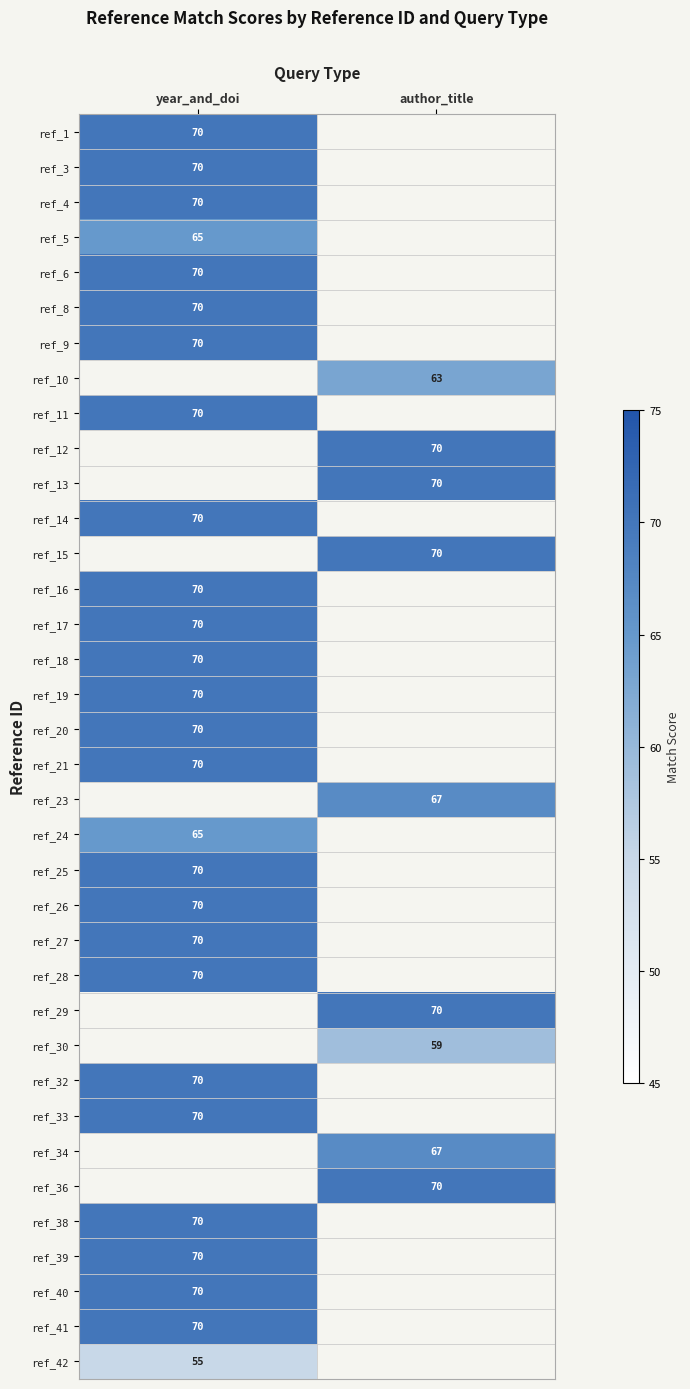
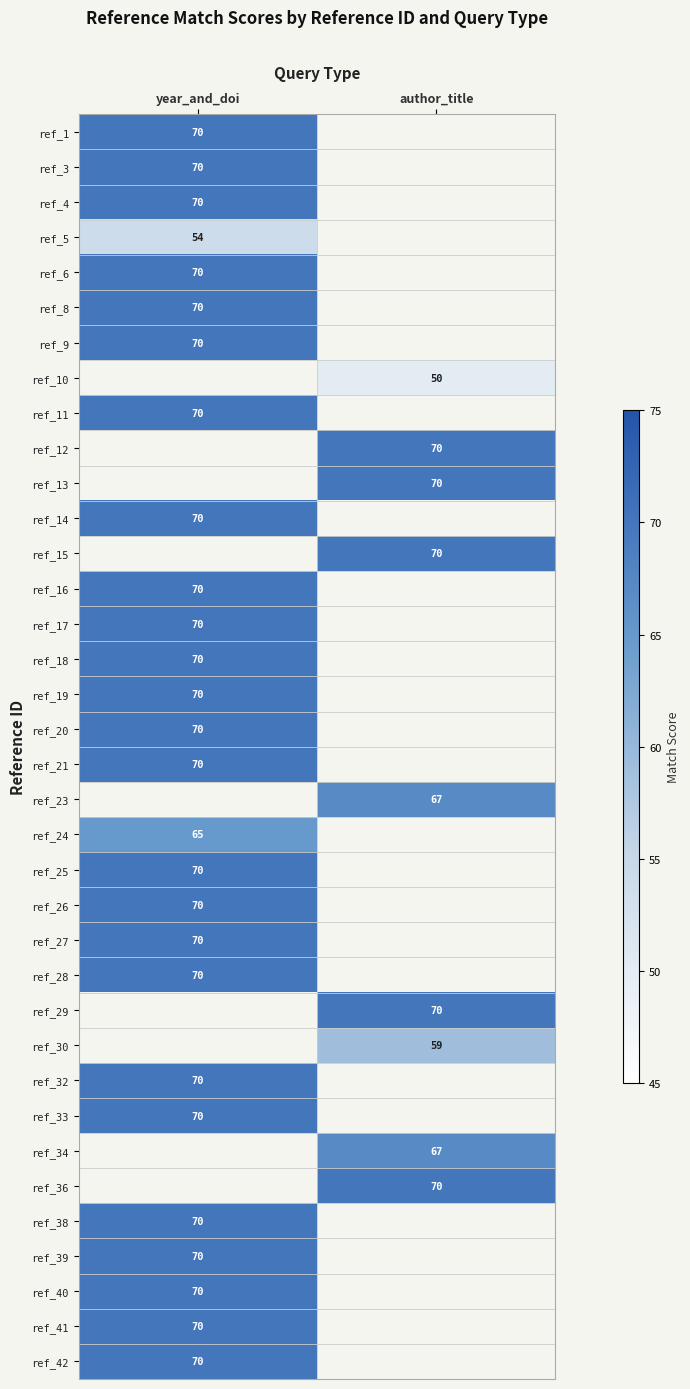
  {
    "ref_1": {
      "year_and_doi": 70
    },
    "ref_3": {
      "year_and_doi": 70
    },
    "ref_4": {
      "year_and_doi": 70
    },
    "ref_5": {
-     "year_and_doi": 65
+     "year_and_doi": 54
    },
    "ref_6": {
      "year_and_doi": 70
    },
    "ref_8": {
      "year_and_doi": 70
    },
    "ref_9": {
      "year_and_doi": 70
    },
    "ref_10": {
-     "author_title": 63
+     "author_title": 50
    },
    "ref_11": {
      "year_and_doi": 70
    },
    "ref_12": {
      "author_title": 70
    },
    "ref_13": {
      "author_title": 70
    },
    "ref_14": {
      "year_and_doi": 70
    },
    "ref_15": {
      "author_title": 70
    },
    "ref_16": {
      "year_and_doi": 70
    },
    "ref_17": {
      "year_and_doi": 70
    },
    "ref_18": {
      "year_and_doi": 70
    },
    "ref_19": {
      "year_and_doi": 70
    },
    "ref_20": {
      "year_and_doi": 70
    },
    "ref_21": {
      "year_and_doi": 70
    },
    "ref_23": {
      "author_title": 67
    },
    "ref_24": {
      "year_and_doi": 65
    },
    "ref_25": {
      "year_and_doi": 70
    },
    "ref_26": {
      "year_and_doi": 70
    },
    "ref_27": {
      "year_and_doi": 70
    },
    "ref_28": {
      "year_and_doi": 70
    },
    "ref_29": {
      "author_title": 70
    },
    "ref_30": {
      "author_title": 59
    },
    "ref_32": {
      "year_and_doi": 70
    },
    "ref_33": {
      "year_and_doi": 70
    },
    "ref_34": {
      "author_title": 67
    },
    "ref_36": {
      "author_title": 70
    },
    "ref_38": {
      "year_and_doi": 70
    },
    "ref_39": {
      "year_and_doi": 70
    },
    "ref_40": {
      "year_and_doi": 70
    },
    "ref_41": {
      "year_and_doi": 70
    },
    "ref_42": {
-     "year_and_doi": 55
+     "year_and_doi": 70
    }
  }
